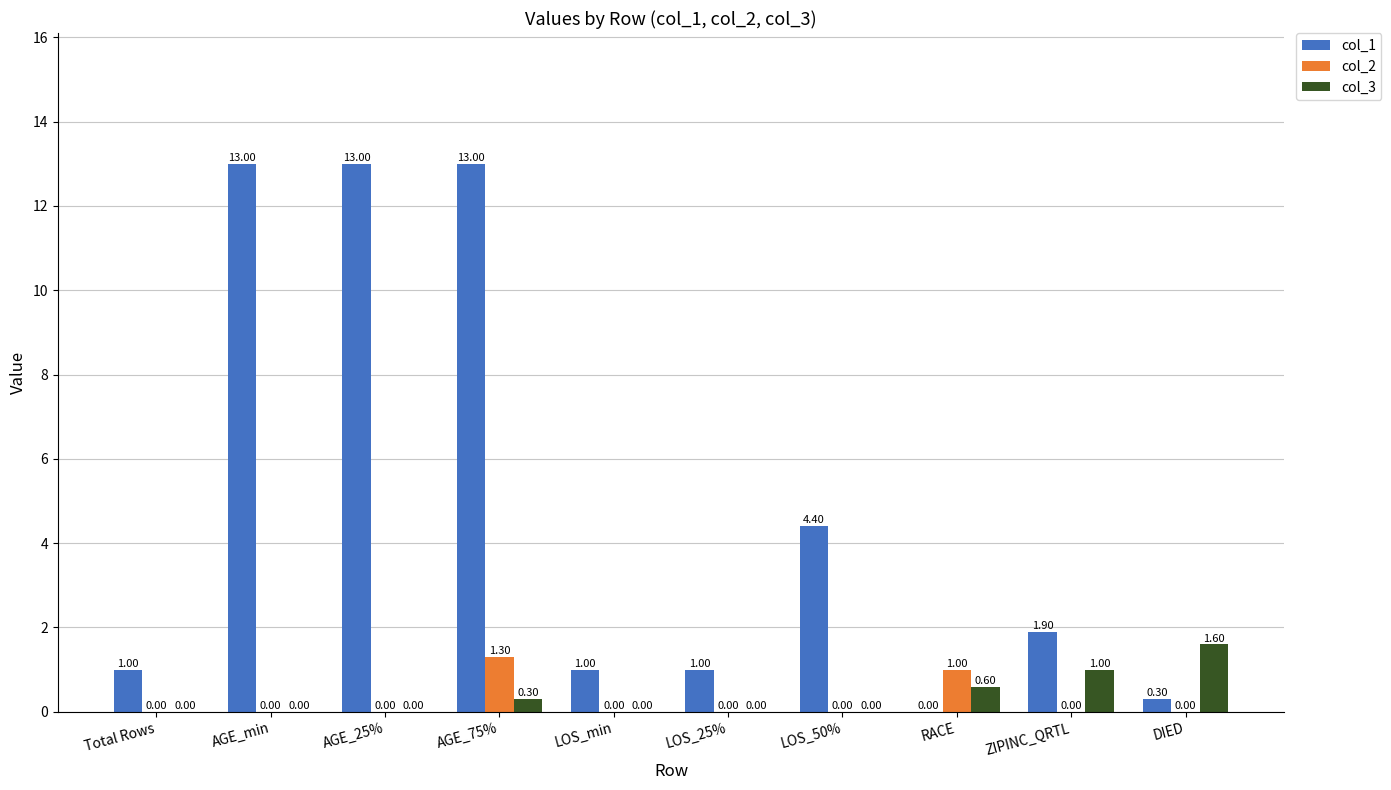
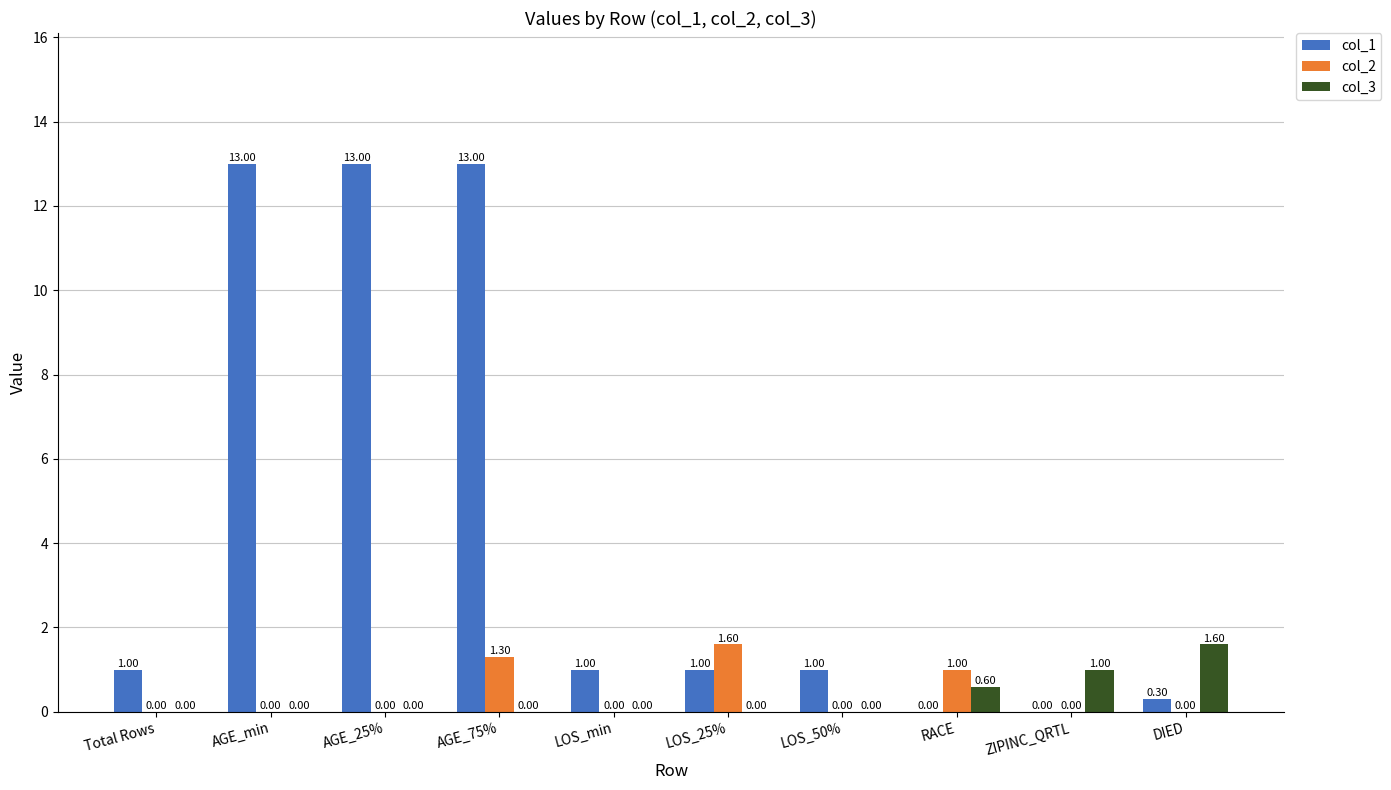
  {
    "col_1": {
      "Total Rows": 1.00,
      "AGE_min": 13.00,
      "AGE_25%": 13.00,
      "AGE_75%": 13.00,
      "LOS_min": 1.00,
      "LOS_25%": 1.00,
-     "LOS_50%": 4.40,
+     "LOS_50%": 1.00,
      "RACE": 0.00,
-     "ZIPINC_QRTL": 1.90,
+     "ZIPINC_QRTL": 0.00,
      "DIED": 0.30
    },
    "col_2": {
      "Total Rows": 0.00,
      "AGE_min": 0.00,
      "AGE_25%": 0.00,
      "AGE_75%": 1.30,
      "LOS_min": 0.00,
-     "LOS_25%": 0.00,
+     "LOS_25%": 1.60,
      "LOS_50%": 0.00,
      "RACE": 1.00,
      "ZIPINC_QRTL": 0.00,
      "DIED": 0.00
    },
    "col_3": {
      "Total Rows": 0.00,
      "AGE_min": 0.00,
      "AGE_25%": 0.00,
-     "AGE_75%": 0.30,
+     "AGE_75%": 0.00,
      "LOS_min": 0.00,
      "LOS_25%": 0.00,
      "LOS_50%": 0.00,
      "RACE": 0.60,
      "ZIPINC_QRTL": 1.00,
      "DIED": 1.60
    }
  }
